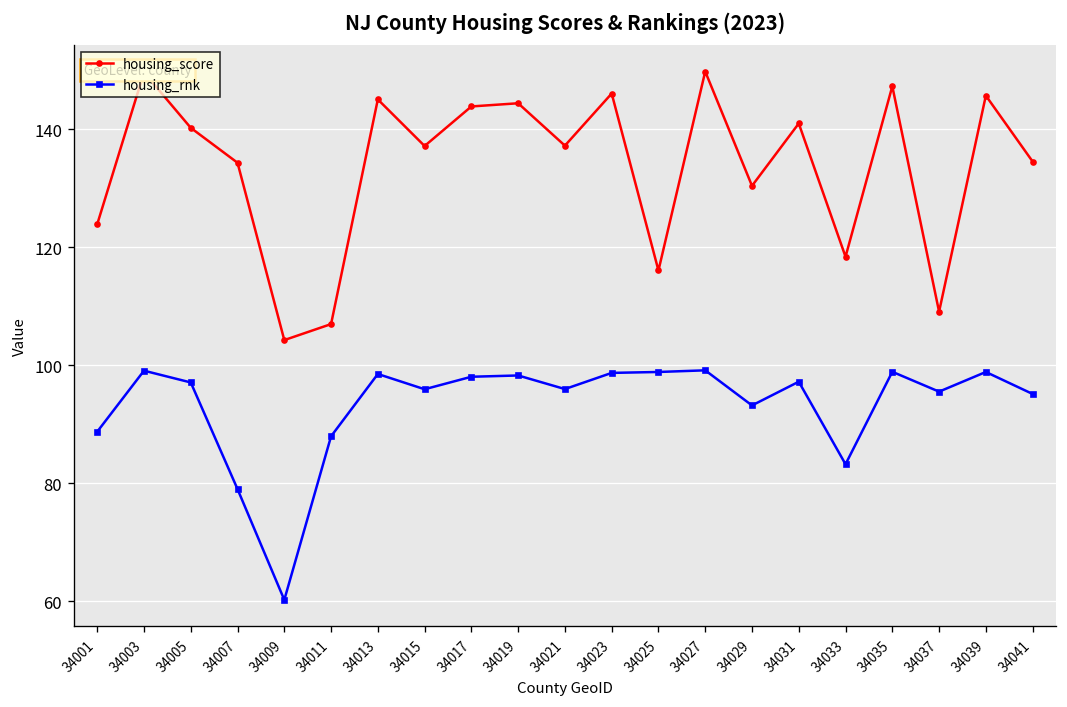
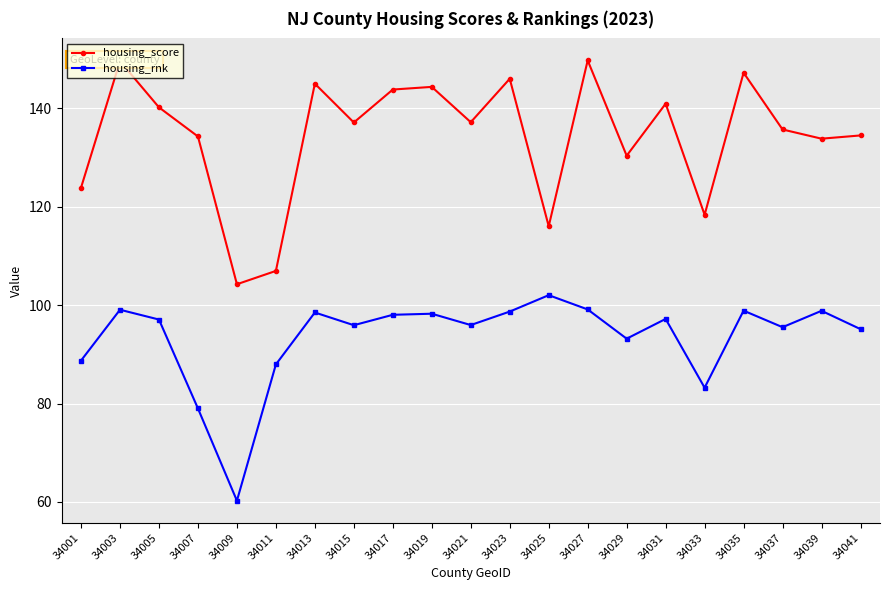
  {
    "housing_score": {
      "34001": 124,
      "34005": 140,
      "34007": 134,
      "34009": 104,
      "34011": 107,
      "34013": 145,
      "34015": 137,
      "34017": 144,
      "34019": 144,
      "34021": 137,
      "34023": 146,
      "34025": 116,
      "34027": 150,
      "34029": 130,
      "34031": 141,
      "34033": 118,
      "34035": 147,
-     "34037": 109,
-     "34039": 146,
+     "34037": 136,
+     "34039": 134,
      "34041": 135
    },
    "housing_rnk": {
      "34001": 89,
      "34003": 99,
      "34005": 97,
      "34007": 79,
      "34009": 60,
      "34011": 88,
      "34013": 99,
      "34015": 96,
      "34017": 98,
      "34019": 98,
      "34021": 96,
      "34023": 99,
-     "34025": 99,
+     "34025": 102,
      "34027": 99,
      "34029": 93,
      "34031": 97,
      "34033": 83,
      "34035": 99,
      "34037": 96,
      "34039": 99,
      "34041": 95
    }
  }
